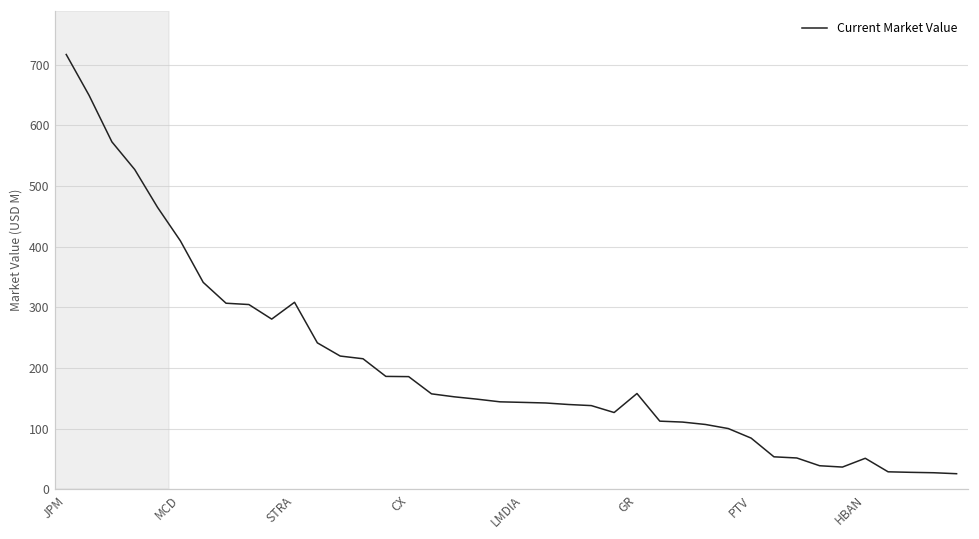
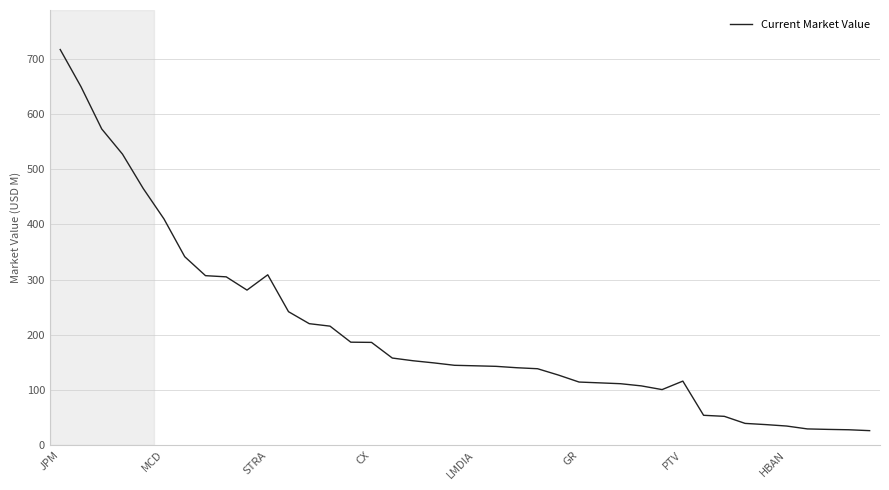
  {
    "JPM": 720,
    "MCD": 410,
    "STRA": 310,
    "CX": 190,
    "LMDIA": 140,
-   "GR": 160,
-   "PTV": 80,
-   "HBAN": 50
+   "GR": 110,
+   "PTV": 120,
+   "HBAN": 30
  }
